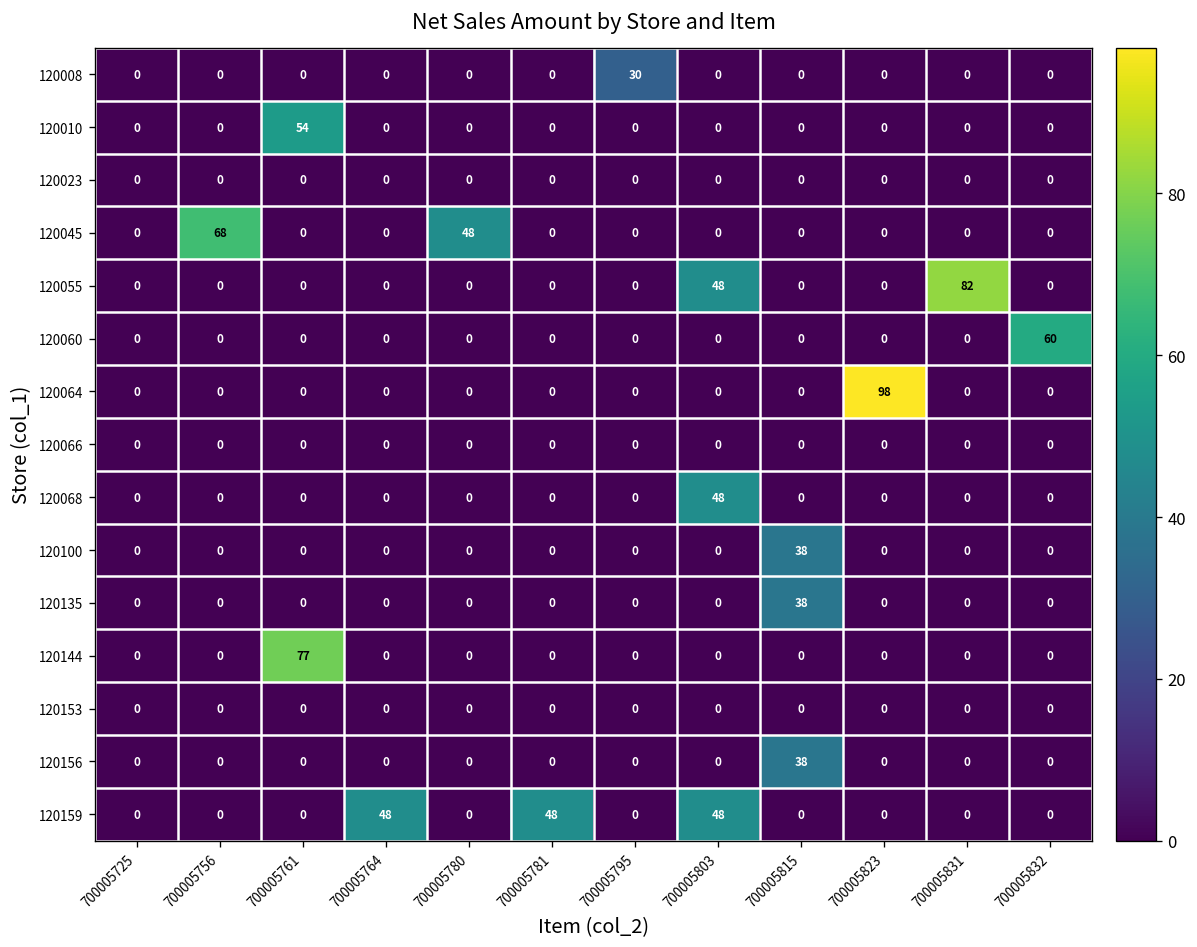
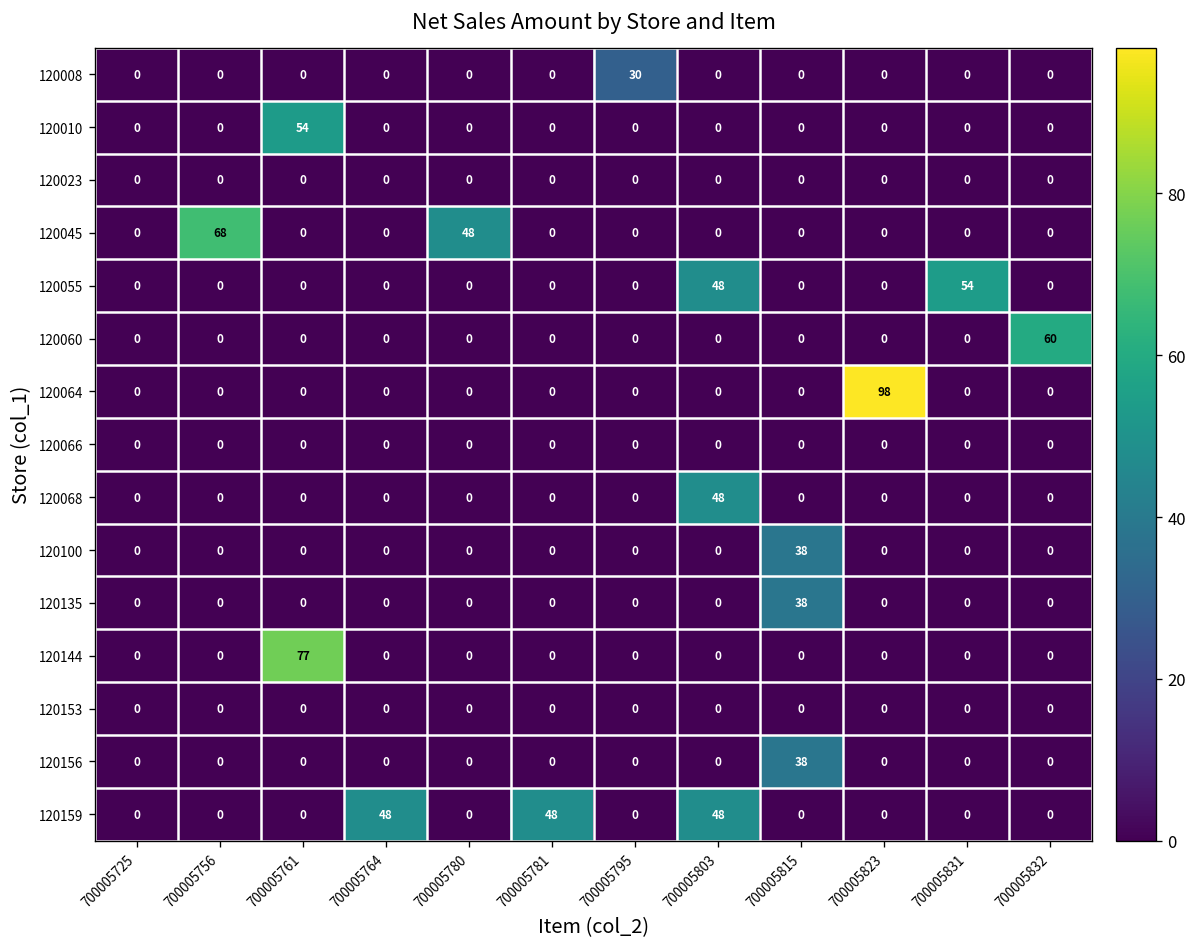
  {
    "120008": {
      "700005725": 0,
      "700005756": 0,
      "700005761": 0,
      "700005764": 0,
      "700005780": 0,
      "700005781": 0,
      "700005795": 30,
      "700005803": 0,
      "700005815": 0,
      "700005823": 0,
      "700005831": 0,
      "700005832": 0
    },
    "120010": {
      "700005725": 0,
      "700005756": 0,
      "700005761": 54,
      "700005764": 0,
      "700005780": 0,
      "700005781": 0,
      "700005795": 0,
      "700005803": 0,
      "700005815": 0,
      "700005823": 0,
      "700005831": 0,
      "700005832": 0
    },
    "120023": {
      "700005725": 0,
      "700005756": 0,
      "700005761": 0,
      "700005764": 0,
      "700005780": 0,
      "700005781": 0,
      "700005795": 0,
      "700005803": 0,
      "700005815": 0,
      "700005823": 0,
      "700005831": 0,
      "700005832": 0
    },
    "120045": {
      "700005725": 0,
      "700005756": 68,
      "700005761": 0,
      "700005764": 0,
      "700005780": 48,
      "700005781": 0,
      "700005795": 0,
      "700005803": 0,
      "700005815": 0,
      "700005823": 0,
      "700005831": 0,
      "700005832": 0
    },
    "120055": {
      "700005725": 0,
      "700005756": 0,
      "700005761": 0,
      "700005764": 0,
      "700005780": 0,
      "700005781": 0,
      "700005795": 0,
      "700005803": 48,
      "700005815": 0,
      "700005823": 0,
-     "700005831": 82,
+     "700005831": 54,
      "700005832": 0
    },
    "120060": {
      "700005725": 0,
      "700005756": 0,
      "700005761": 0,
      "700005764": 0,
      "700005780": 0,
      "700005781": 0,
      "700005795": 0,
      "700005803": 0,
      "700005815": 0,
      "700005823": 0,
      "700005831": 0,
      "700005832": 60
    },
    "120064": {
      "700005725": 0,
      "700005756": 0,
      "700005761": 0,
      "700005764": 0,
      "700005780": 0,
      "700005781": 0,
      "700005795": 0,
      "700005803": 0,
      "700005815": 0,
      "700005823": 98,
      "700005831": 0,
      "700005832": 0
    },
    "120066": {
      "700005725": 0,
      "700005756": 0,
      "700005761": 0,
      "700005764": 0,
      "700005780": 0,
      "700005781": 0,
      "700005795": 0,
      "700005803": 0,
      "700005815": 0,
      "700005823": 0,
      "700005831": 0,
      "700005832": 0
    },
    "120068": {
      "700005725": 0,
      "700005756": 0,
      "700005761": 0,
      "700005764": 0,
      "700005780": 0,
      "700005781": 0,
      "700005795": 0,
      "700005803": 48,
      "700005815": 0,
      "700005823": 0,
      "700005831": 0,
      "700005832": 0
    },
    "120100": {
      "700005725": 0,
      "700005756": 0,
      "700005761": 0,
      "700005764": 0,
      "700005780": 0,
      "700005781": 0,
      "700005795": 0,
      "700005803": 0,
      "700005815": 38,
      "700005823": 0,
      "700005831": 0,
      "700005832": 0
    },
    "120135": {
      "700005725": 0,
      "700005756": 0,
      "700005761": 0,
      "700005764": 0,
      "700005780": 0,
      "700005781": 0,
      "700005795": 0,
      "700005803": 0,
      "700005815": 38,
      "700005823": 0,
      "700005831": 0,
      "700005832": 0
    },
    "120144": {
      "700005725": 0,
      "700005756": 0,
      "700005761": 77,
      "700005764": 0,
      "700005780": 0,
      "700005781": 0,
      "700005795": 0,
      "700005803": 0,
      "700005815": 0,
      "700005823": 0,
      "700005831": 0,
      "700005832": 0
    },
    "120153": {
      "700005725": 0,
      "700005756": 0,
      "700005761": 0,
      "700005764": 0,
      "700005780": 0,
      "700005781": 0,
      "700005795": 0,
      "700005803": 0,
      "700005815": 0,
      "700005823": 0,
      "700005831": 0,
      "700005832": 0
    },
    "120156": {
      "700005725": 0,
      "700005756": 0,
      "700005761": 0,
      "700005764": 0,
      "700005780": 0,
      "700005781": 0,
      "700005795": 0,
      "700005803": 0,
      "700005815": 38,
      "700005823": 0,
      "700005831": 0,
      "700005832": 0
    },
    "120159": {
      "700005725": 0,
      "700005756": 0,
      "700005761": 0,
      "700005764": 48,
      "700005780": 0,
      "700005781": 48,
      "700005795": 0,
      "700005803": 48,
      "700005815": 0,
      "700005823": 0,
      "700005831": 0,
      "700005832": 0
    }
  }
